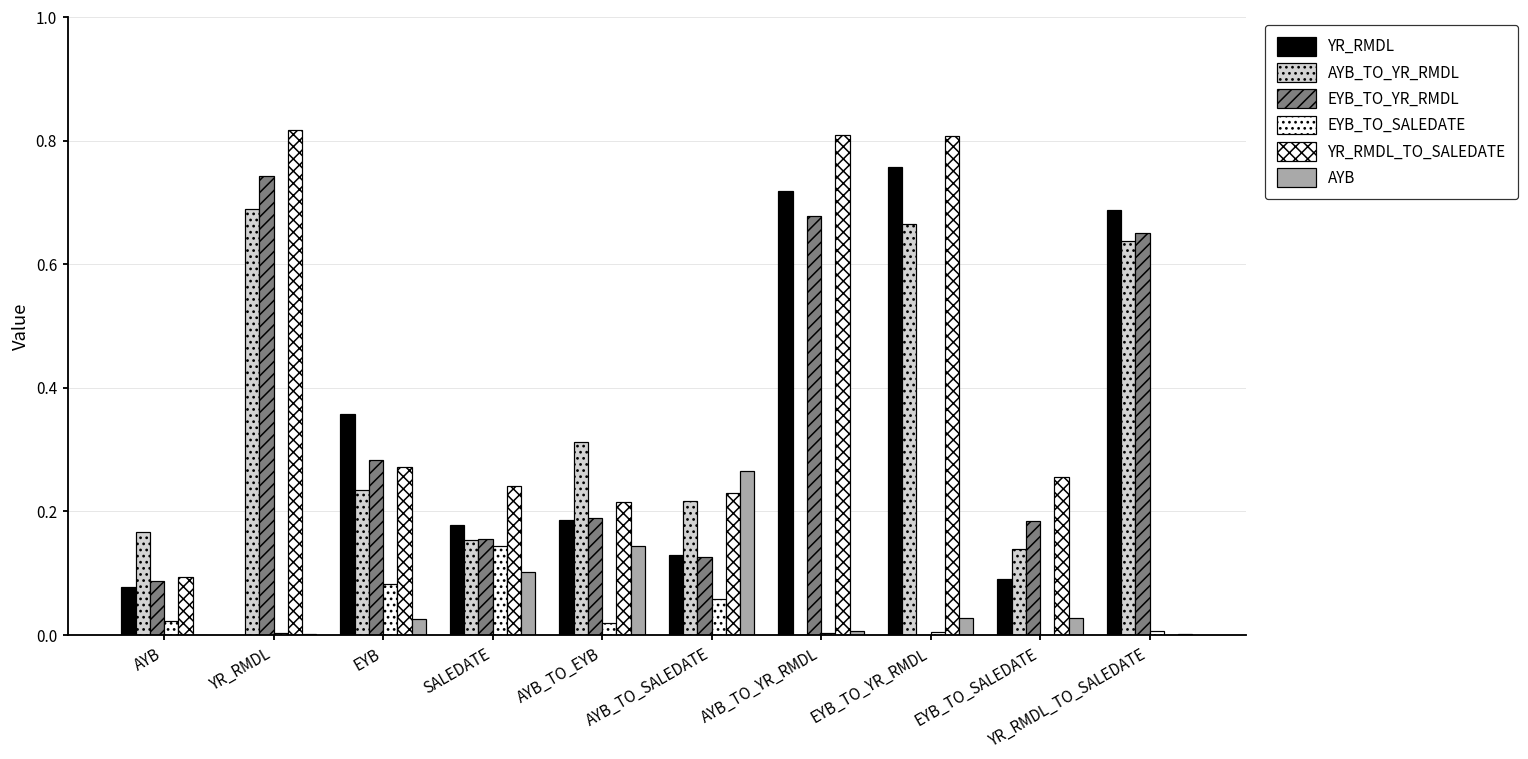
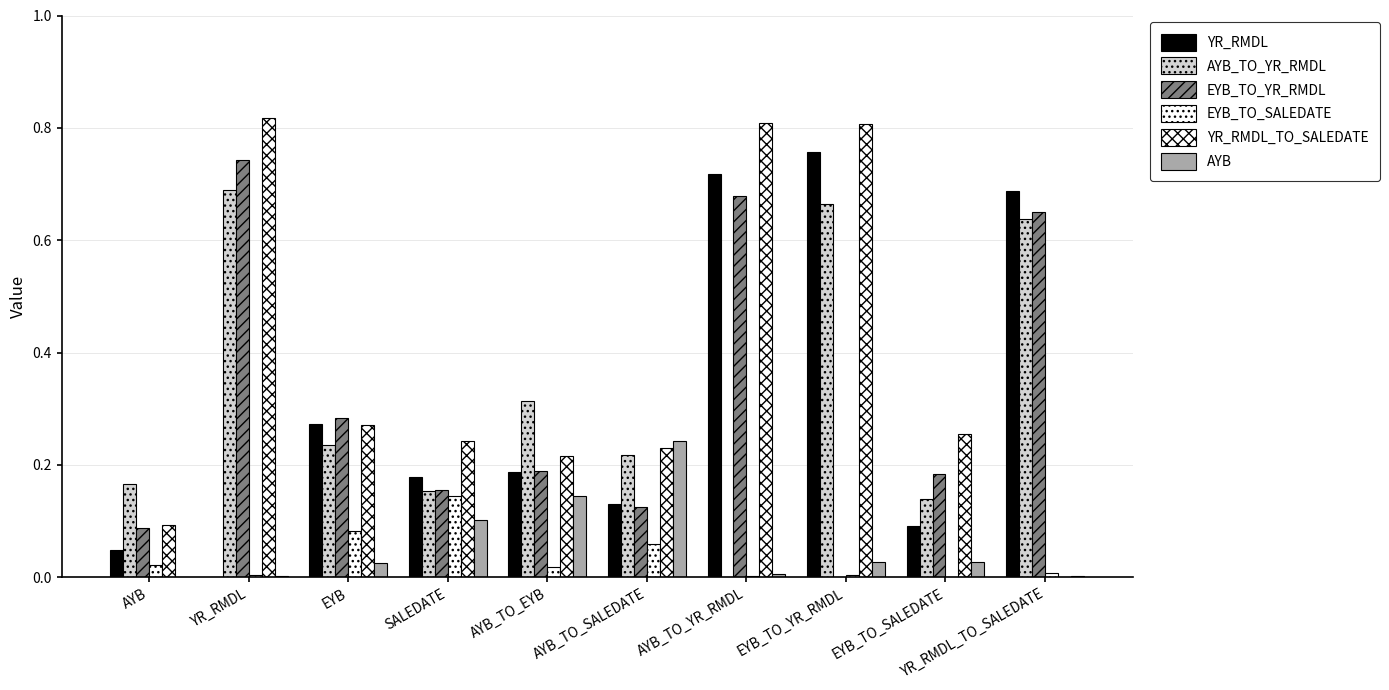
  {
    "YR_RMDL": {
-     "AYB": 0.08,
+     "AYB": 0.05,
      "YR_RMDL": 0.00,
-     "EYB": 0.36,
+     "EYB": 0.27,
      "SALEDATE": 0.18,
      "AYB_TO_EYB": 0.19,
      "AYB_TO_SALEDATE": 0.13,
      "AYB_TO_YR_RMDL": 0.72,
      "EYB_TO_YR_RMDL": 0.76,
      "EYB_TO_SALEDATE": 0.09,
      "YR_RMDL_TO_SALEDATE": 0.69
    },
    "AYB_TO_YR_RMDL": {
      "AYB": 0.17,
      "YR_RMDL": 0.69,
      "EYB": 0.24,
      "SALEDATE": 0.15,
      "AYB_TO_EYB": 0.31,
      "AYB_TO_SALEDATE": 0.22,
      "AYB_TO_YR_RMDL": 0.00,
      "EYB_TO_YR_RMDL": 0.67,
      "EYB_TO_SALEDATE": 0.14,
      "YR_RMDL_TO_SALEDATE": 0.64
    },
    "EYB_TO_YR_RMDL": {
      "AYB": 0.09,
      "YR_RMDL": 0.74,
      "EYB": 0.28,
      "SALEDATE": 0.16,
      "AYB_TO_EYB": 0.19,
      "AYB_TO_SALEDATE": 0.13,
      "AYB_TO_YR_RMDL": 0.68,
      "EYB_TO_YR_RMDL": 0.00,
      "EYB_TO_SALEDATE": 0.18,
      "YR_RMDL_TO_SALEDATE": 0.65
    },
    "AYB": {
      "AYB": 0.00,
      "EYB": 0.03,
      "SALEDATE": 0.10,
      "AYB_TO_EYB": 0.14,
-     "AYB_TO_SALEDATE": 0.27,
+     "AYB_TO_SALEDATE": 0.24,
      "AYB_TO_YR_RMDL": 0.01,
      "EYB_TO_YR_RMDL": 0.03,
      "EYB_TO_SALEDATE": 0.03
    }
  }
